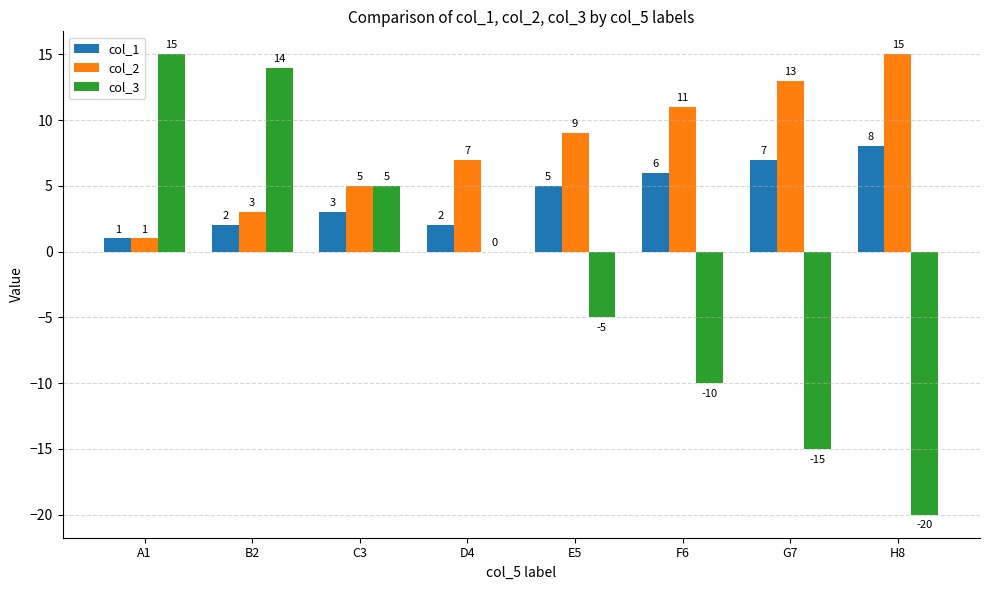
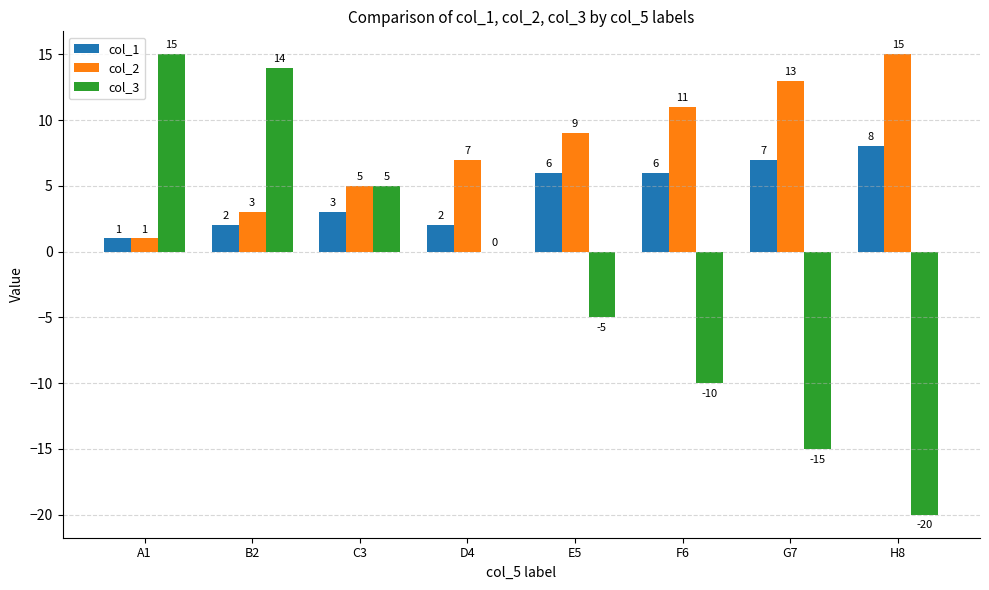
  {
    "col_1": {
      "A1": 1,
      "B2": 2,
      "C3": 3,
      "D4": 2,
-     "E5": 5,
+     "E5": 6,
      "F6": 6,
      "G7": 7,
      "H8": 8
    },
    "col_2": {
      "A1": 1,
      "B2": 3,
      "C3": 5,
      "D4": 7,
      "E5": 9,
      "F6": 11,
      "G7": 13,
      "H8": 15
    },
    "col_3": {
      "A1": 15,
      "B2": 14,
      "C3": 5,
      "D4": 0,
      "E5": -5,
      "F6": -10,
      "G7": -15,
      "H8": -20
    }
  }
